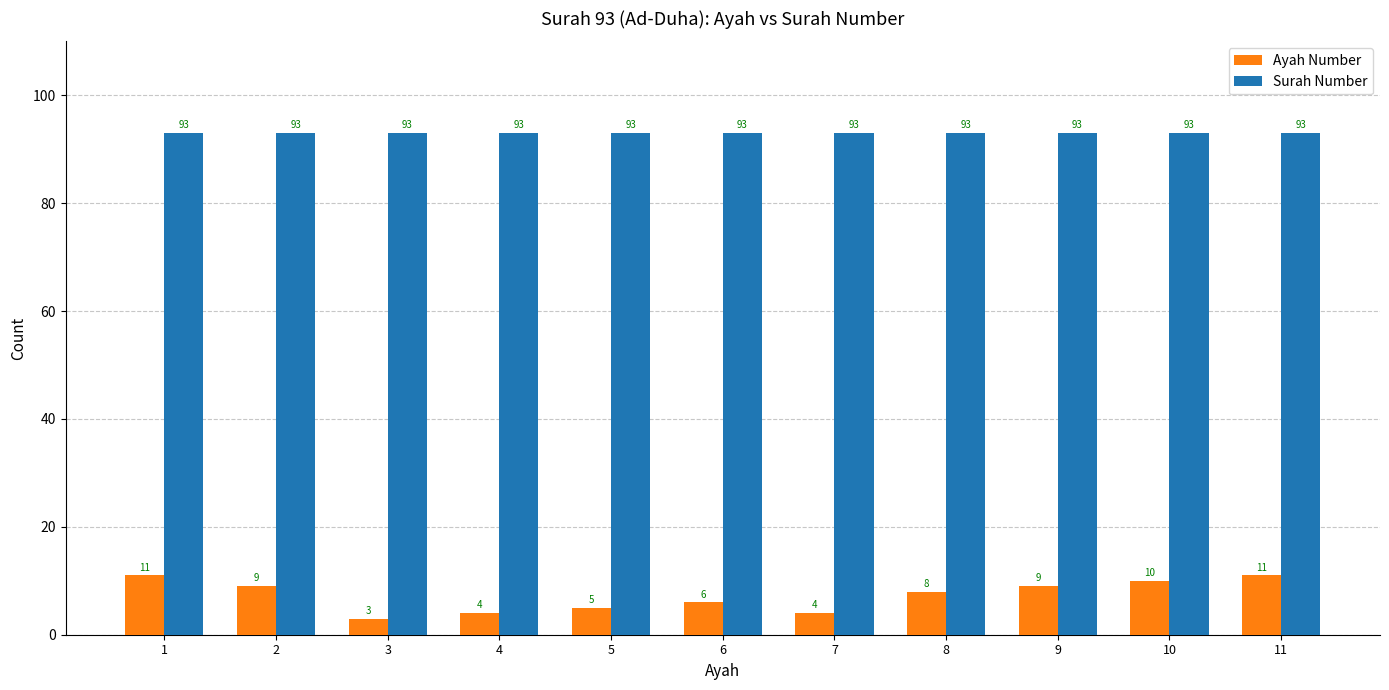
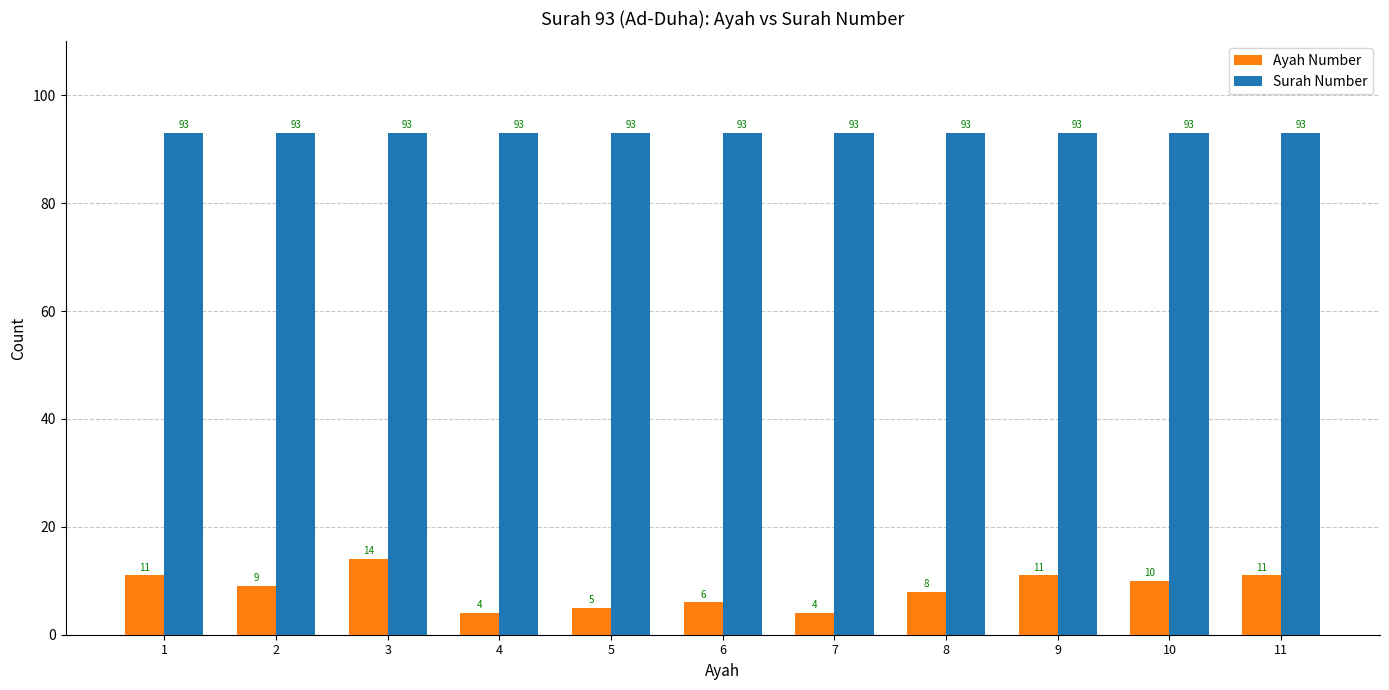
  {
    "Ayah Number": {
      "1": 11,
      "2": 9,
-     "3": 3,
+     "3": 14,
      "4": 4,
      "5": 5,
      "6": 6,
      "7": 4,
      "8": 8,
-     "9": 9,
+     "9": 11,
      "10": 10,
      "11": 11
    },
    "Surah Number": {
      "1": 93,
      "2": 93,
      "3": 93,
      "4": 93,
      "5": 93,
      "6": 93,
      "7": 93,
      "8": 93,
      "9": 93,
      "10": 93,
      "11": 93
    }
  }
